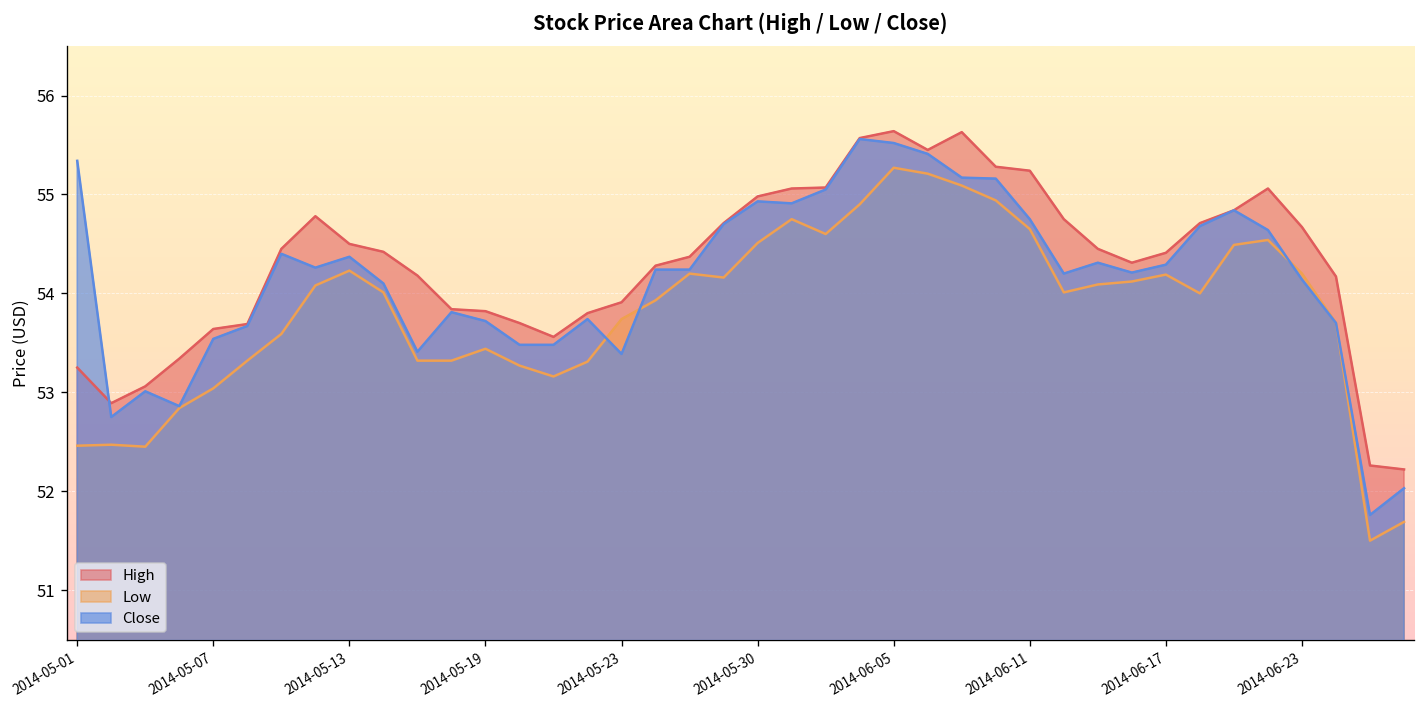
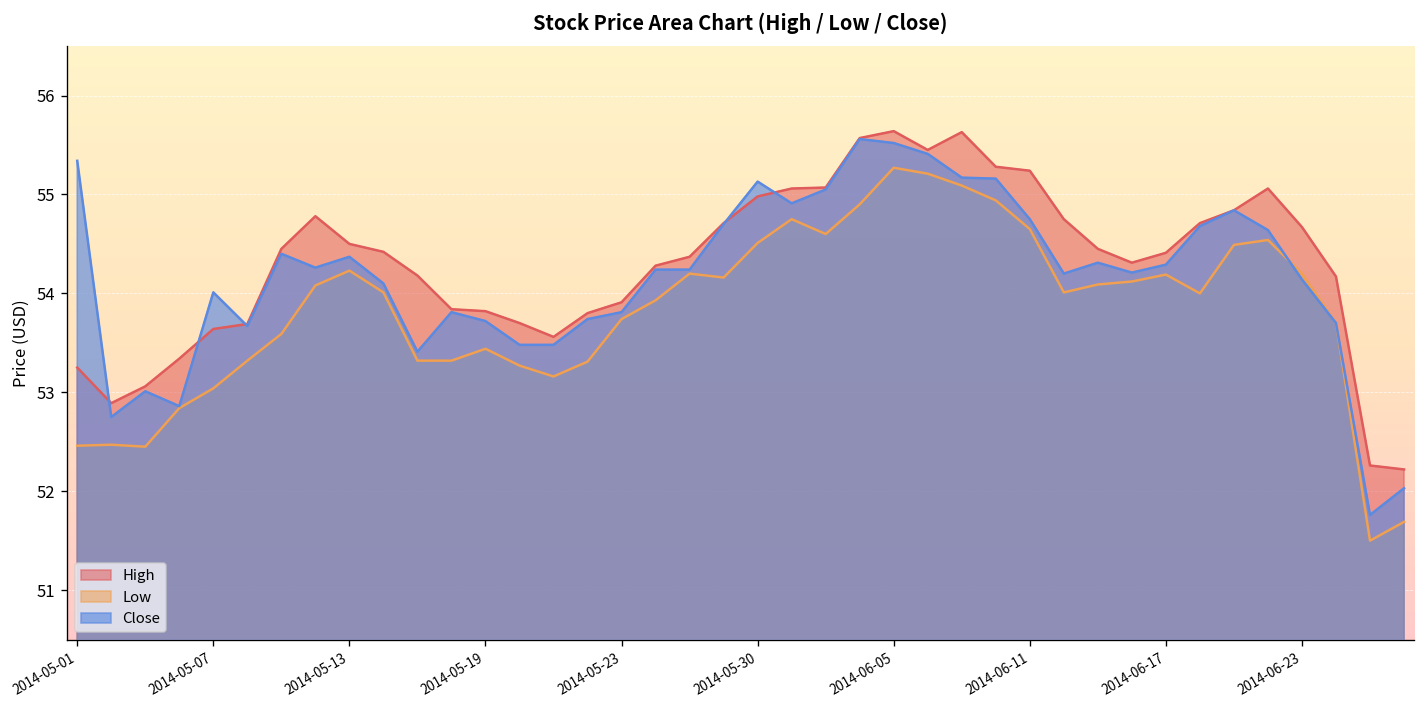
  {
    "Close": {
      "2014-05-01": 55.3,
-     "2014-05-07": 53.5,
+     "2014-05-07": 54.0,
      "2014-05-13": 54.4,
      "2014-05-19": 53.7,
-     "2014-05-23": 53.4,
-     "2014-05-30": 54.9,
+     "2014-05-23": 53.8,
+     "2014-05-30": 55.1,
      "2014-06-05": 55.5,
      "2014-06-11": 54.8,
      "2014-06-17": 54.3,
      "2014-06-23": 54.1
    }
  }
